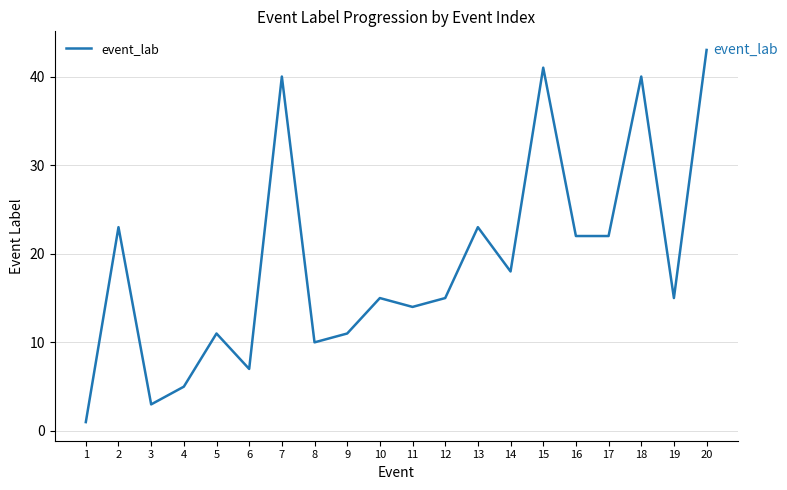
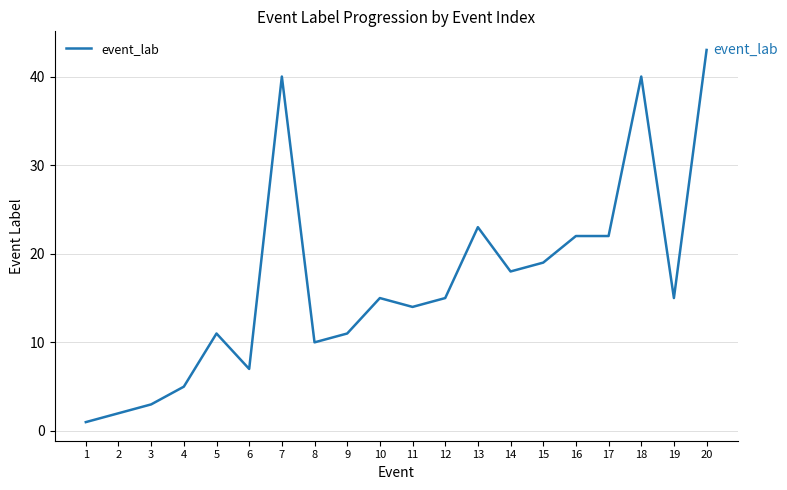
  {
    "1": 1,
-   "2": 23,
+   "2": 2,
    "3": 3,
    "4": 5,
    "5": 11,
    "6": 7,
    "7": 40,
    "8": 10,
    "9": 11,
    "10": 15,
    "11": 14,
    "12": 15,
    "13": 23,
    "14": 18,
-   "15": 41,
+   "15": 19,
    "16": 22,
    "17": 22,
    "18": 40,
    "19": 15,
    "20": 43
  }
